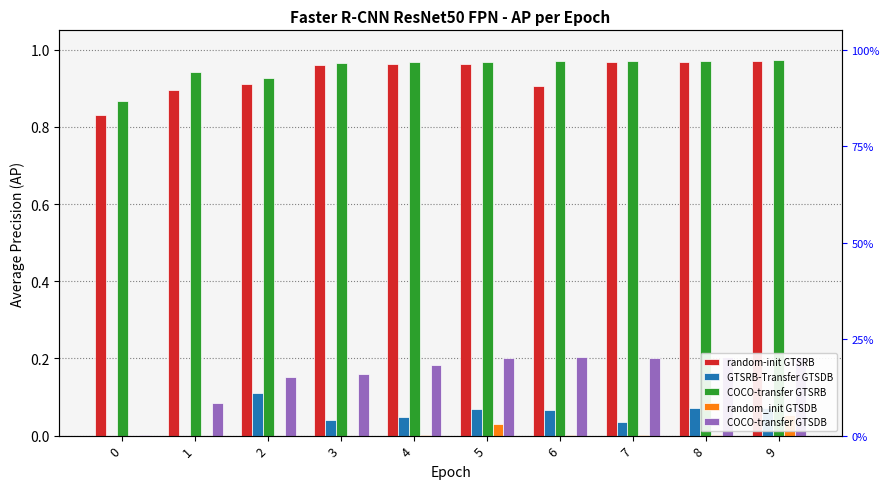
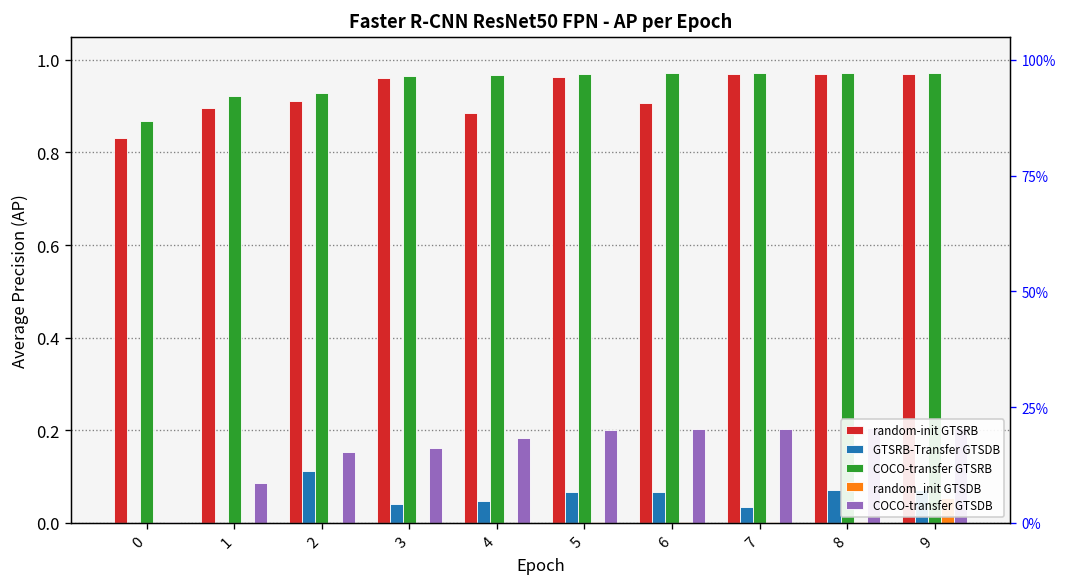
  {
    "random-init GTSRB": {
      "0": 0.83,
      "1": 0.90,
      "2": 0.91,
      "3": 0.96,
-     "4": 0.96,
+     "4": 0.89,
      "5": 0.96,
      "6": 0.91,
      "7": 0.97,
      "8": 0.97,
      "9": 0.97
    },
    "GTSRB-Transfer GTSDB": {
      "0": 0.00,
      "1": 0.00,
      "2": 0.11,
      "3": 0.04,
      "4": 0.05,
      "5": 0.07,
      "6": 0.07,
      "7": 0.03,
      "8": 0.07
    },
    "COCO-transfer GTSRB": {
      "0": 0.87,
-     "1": 0.94,
+     "1": 0.92,
      "2": 0.93,
      "3": 0.97,
      "4": 0.97,
      "5": 0.97,
      "6": 0.97,
      "7": 0.97,
      "8": 0.97,
      "9": 0.97
    },
    "random_init GTSDB": {
      "0": 0.00,
      "1": 0.00,
      "2": 0.00,
      "3": 0.00,
-     "5": 0.03
+     "5": 0.00
    },
    "COCO-transfer GTSDB": {
      "1": 0.09,
      "2": 0.15,
      "3": 0.16,
      "4": 0.18,
      "5": 0.20,
      "6": 0.20,
      "7": 0.20
    }
  }
